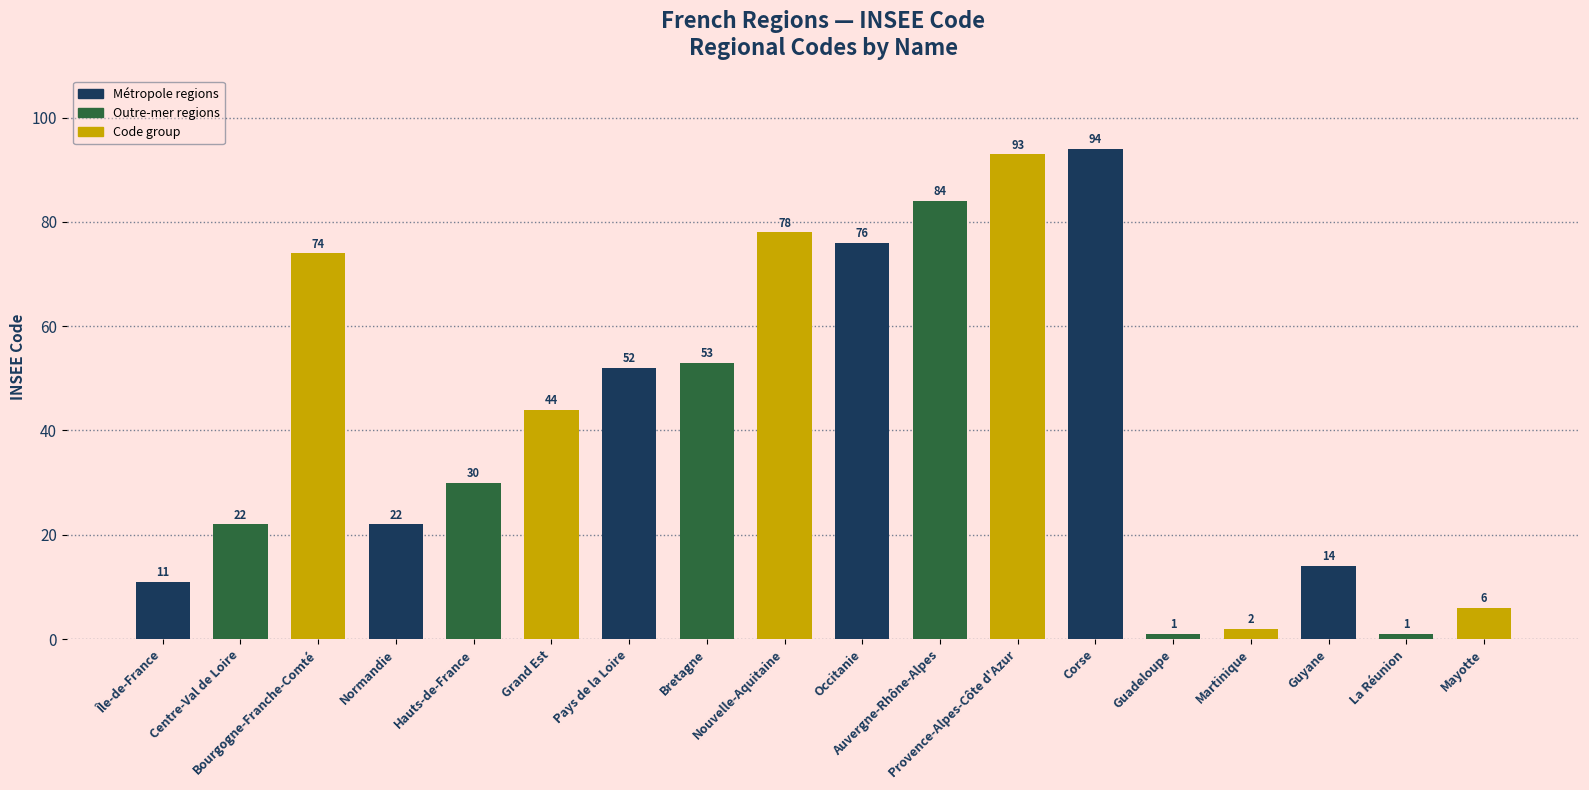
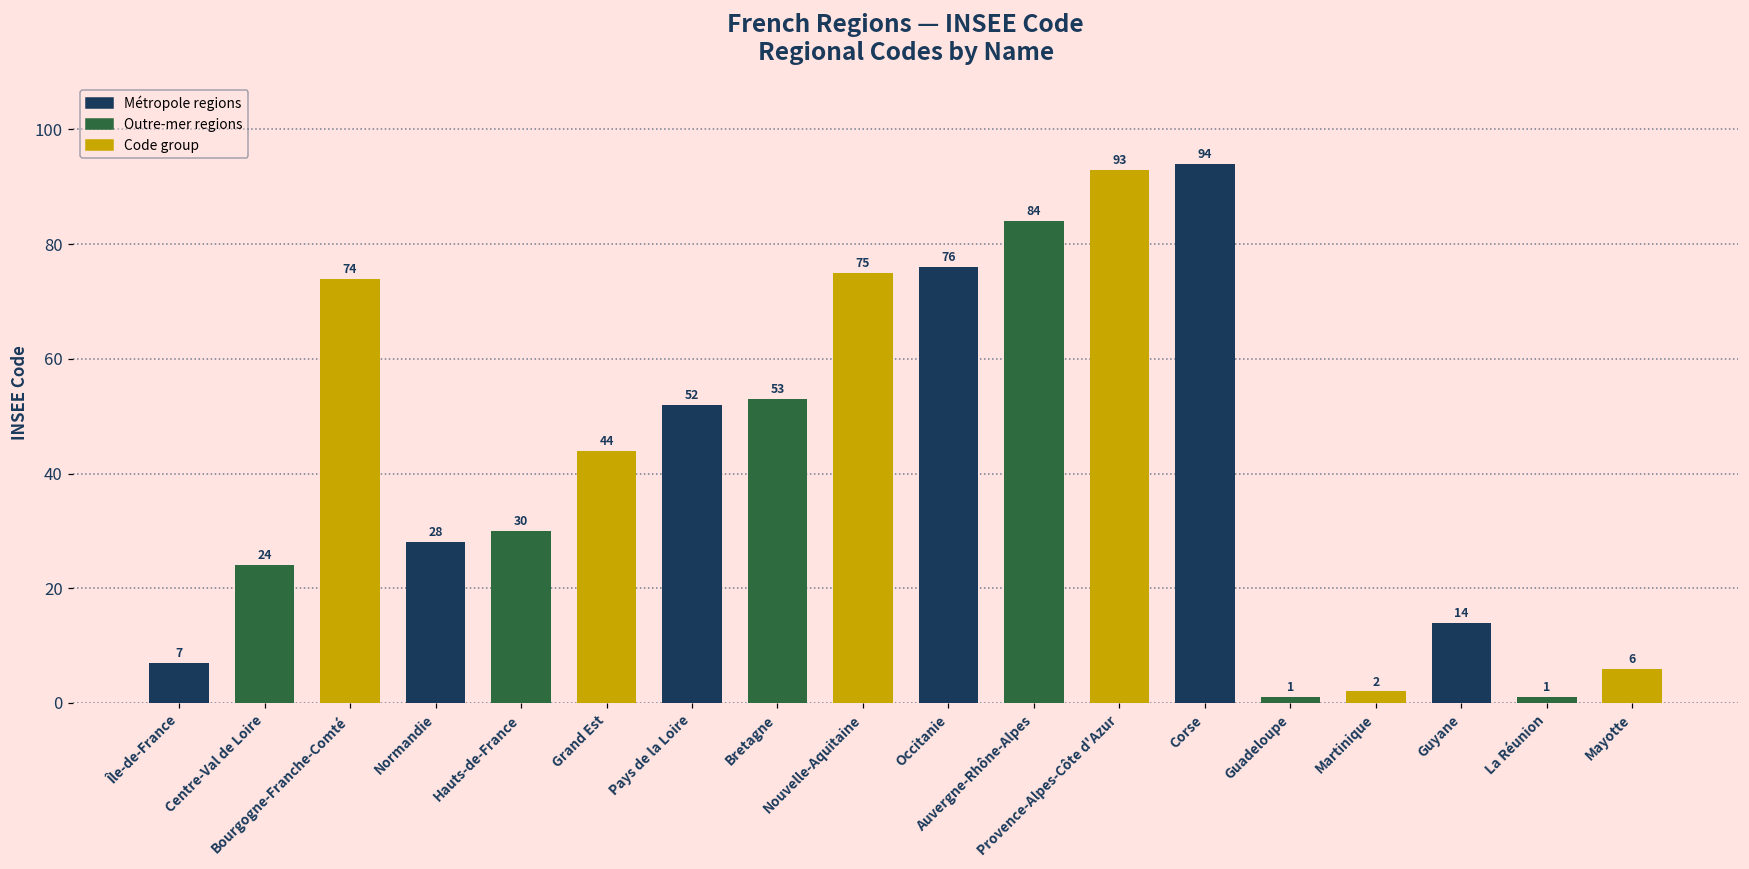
  {
-   "Île-de-France": 11,
-   "Centre-Val de Loire": 22,
+   "Île-de-France": 7,
+   "Centre-Val de Loire": 24,
    "Bourgogne-Franche-Comté": 74,
-   "Normandie": 22,
+   "Normandie": 28,
    "Hauts-de-France": 30,
    "Grand Est": 44,
    "Pays de la Loire": 52,
    "Bretagne": 53,
-   "Nouvelle-Aquitaine": 78,
+   "Nouvelle-Aquitaine": 75,
    "Occitanie": 76,
    "Auvergne-Rhône-Alpes": 84,
    "Provence-Alpes-Côte d'Azur": 93,
    "Corse": 94,
    "Guadeloupe": 1,
    "Martinique": 2,
    "Guyane": 14,
    "La Réunion": 1,
    "Mayotte": 6
  }
